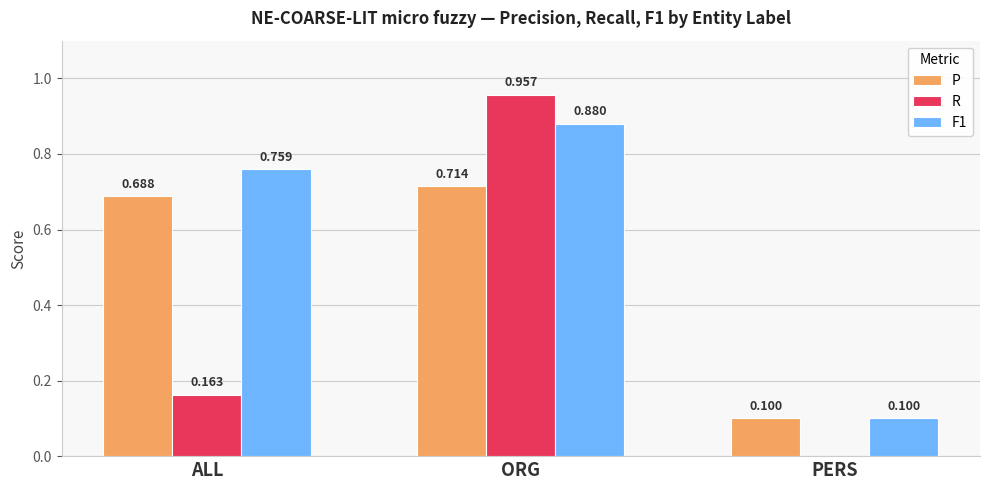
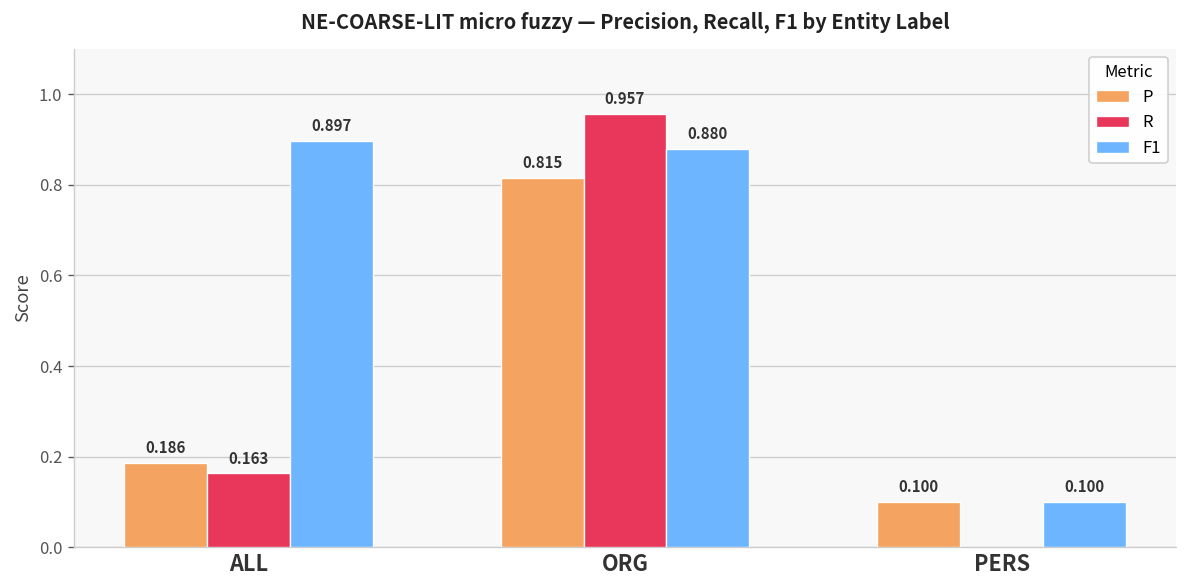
  {
    "P": {
-     "ALL": 0.688,
-     "ORG": 0.714,
+     "ALL": 0.186,
+     "ORG": 0.815,
      "PERS": 0.100
    },
    "R": {
      "ALL": 0.163,
      "ORG": 0.957
    },
    "F1": {
-     "ALL": 0.759,
+     "ALL": 0.897,
      "ORG": 0.880,
      "PERS": 0.100
    }
  }
